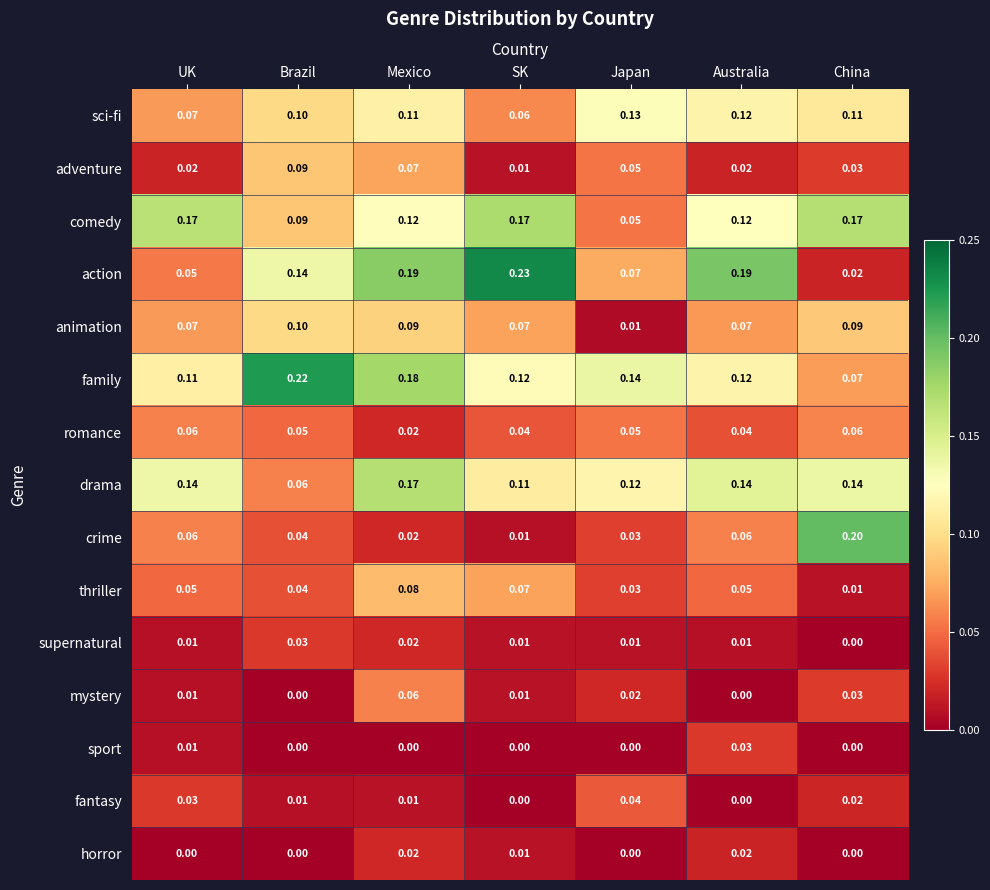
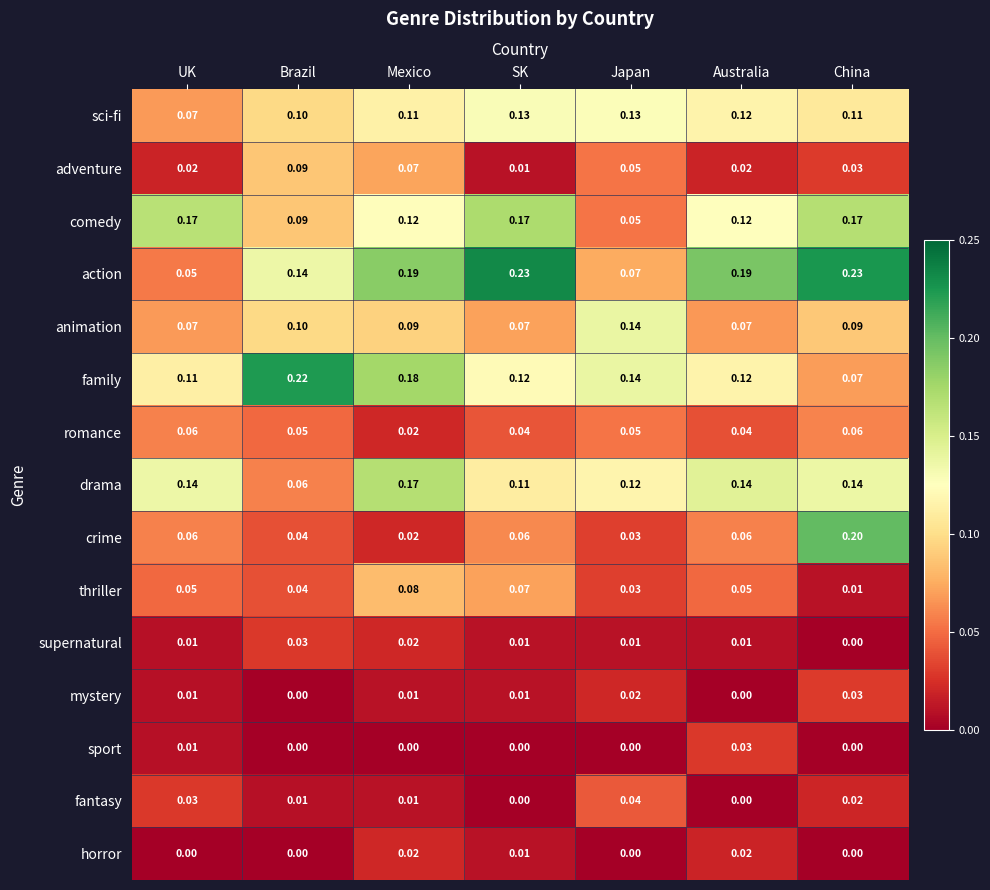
  {
    "sci-fi": {
      "UK": 0.07,
      "Brazil": 0.10,
      "Mexico": 0.11,
-     "SK": 0.06,
+     "SK": 0.13,
      "Japan": 0.13,
      "Australia": 0.12,
      "China": 0.11
    },
    "adventure": {
      "UK": 0.02,
      "Brazil": 0.09,
      "Mexico": 0.07,
      "SK": 0.01,
      "Japan": 0.05,
      "Australia": 0.02,
      "China": 0.03
    },
    "comedy": {
      "UK": 0.17,
      "Brazil": 0.09,
      "Mexico": 0.12,
      "SK": 0.17,
      "Japan": 0.05,
      "Australia": 0.12,
      "China": 0.17
    },
    "action": {
      "UK": 0.05,
      "Brazil": 0.14,
      "Mexico": 0.19,
      "SK": 0.23,
      "Japan": 0.07,
      "Australia": 0.19,
-     "China": 0.02
+     "China": 0.23
    },
    "animation": {
      "UK": 0.07,
      "Brazil": 0.10,
      "Mexico": 0.09,
      "SK": 0.07,
-     "Japan": 0.01,
+     "Japan": 0.14,
      "Australia": 0.07,
      "China": 0.09
    },
    "family": {
      "UK": 0.11,
      "Brazil": 0.22,
      "Mexico": 0.18,
      "SK": 0.12,
      "Japan": 0.14,
      "Australia": 0.12,
      "China": 0.07
    },
    "romance": {
      "UK": 0.06,
      "Brazil": 0.05,
      "Mexico": 0.02,
      "SK": 0.04,
      "Japan": 0.05,
      "Australia": 0.04,
      "China": 0.06
    },
    "drama": {
      "UK": 0.14,
      "Brazil": 0.06,
      "Mexico": 0.17,
      "SK": 0.11,
      "Japan": 0.12,
      "Australia": 0.14,
      "China": 0.14
    },
    "crime": {
      "UK": 0.06,
      "Brazil": 0.04,
      "Mexico": 0.02,
-     "SK": 0.01,
+     "SK": 0.06,
      "Japan": 0.03,
      "Australia": 0.06,
      "China": 0.20
    },
    "thriller": {
      "UK": 0.05,
      "Brazil": 0.04,
      "Mexico": 0.08,
      "SK": 0.07,
      "Japan": 0.03,
      "Australia": 0.05,
      "China": 0.01
    },
    "supernatural": {
      "UK": 0.01,
      "Brazil": 0.03,
      "Mexico": 0.02,
      "SK": 0.01,
      "Japan": 0.01,
      "Australia": 0.01,
      "China": 0.00
    },
    "mystery": {
      "UK": 0.01,
      "Brazil": 0.00,
-     "Mexico": 0.06,
+     "Mexico": 0.01,
      "SK": 0.01,
      "Japan": 0.02,
      "Australia": 0.00,
      "China": 0.03
    },
    "sport": {
      "UK": 0.01,
      "Brazil": 0.00,
      "Mexico": 0.00,
      "SK": 0.00,
      "Japan": 0.00,
      "Australia": 0.03,
      "China": 0.00
    },
    "fantasy": {
      "UK": 0.03,
      "Brazil": 0.01,
      "Mexico": 0.01,
      "SK": 0.00,
      "Japan": 0.04,
      "Australia": 0.00,
      "China": 0.02
    },
    "horror": {
      "UK": 0.00,
      "Brazil": 0.00,
      "Mexico": 0.02,
      "SK": 0.01,
      "Japan": 0.00,
      "Australia": 0.02,
      "China": 0.00
    }
  }
